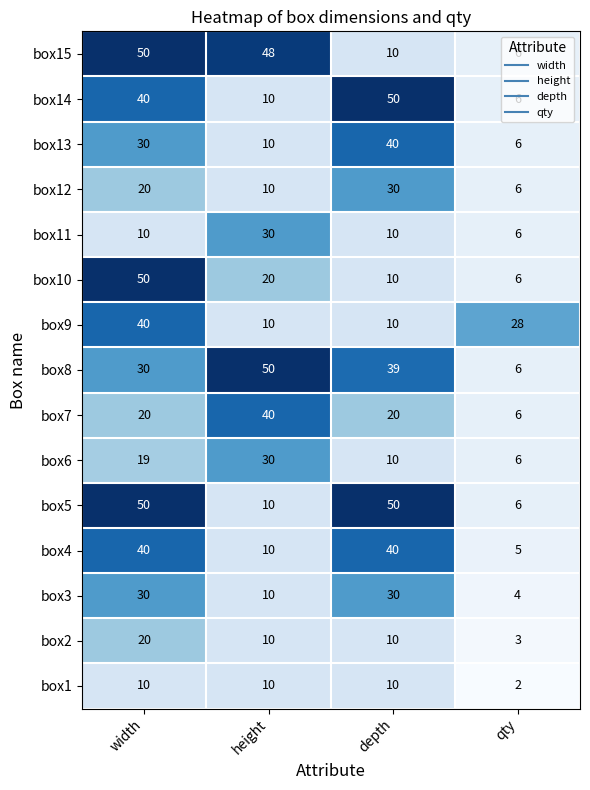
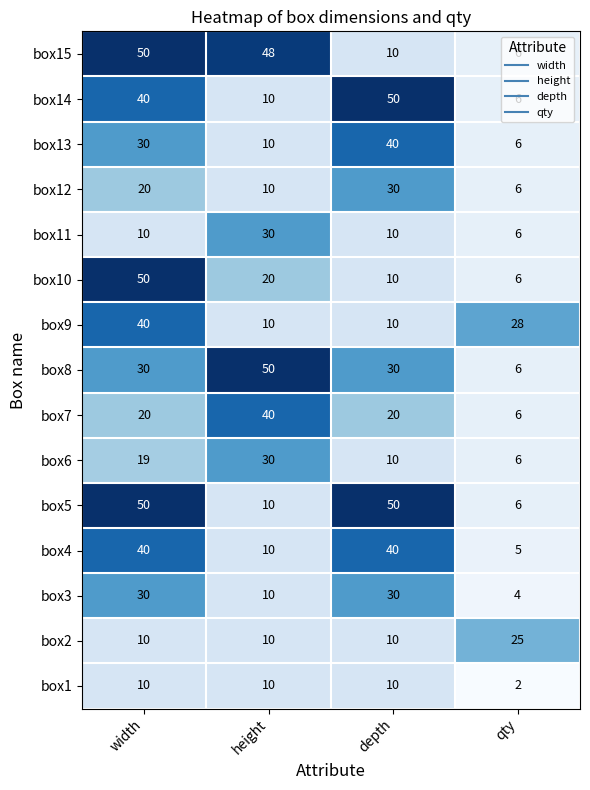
  {
    "box15": {
      "width": 50,
      "height": 48,
      "depth": 10
    },
    "box14": {
      "width": 40,
      "height": 10,
      "depth": 50
    },
    "box13": {
      "width": 30,
      "height": 10,
      "depth": 40,
      "qty": 6
    },
    "box12": {
      "width": 20,
      "height": 10,
      "depth": 30,
      "qty": 6
    },
    "box11": {
      "width": 10,
      "height": 30,
      "depth": 10,
      "qty": 6
    },
    "box10": {
      "width": 50,
      "height": 20,
      "depth": 10,
      "qty": 6
    },
    "box9": {
      "width": 40,
      "height": 10,
      "depth": 10,
      "qty": 28
    },
    "box8": {
      "width": 30,
      "height": 50,
-     "depth": 39,
+     "depth": 30,
      "qty": 6
    },
    "box7": {
      "width": 20,
      "height": 40,
      "depth": 20,
      "qty": 6
    },
    "box6": {
      "width": 19,
      "height": 30,
      "depth": 10,
      "qty": 6
    },
    "box5": {
      "width": 50,
      "height": 10,
      "depth": 50,
      "qty": 6
    },
    "box4": {
      "width": 40,
      "height": 10,
      "depth": 40,
      "qty": 5
    },
    "box3": {
      "width": 30,
      "height": 10,
      "depth": 30,
      "qty": 4
    },
    "box2": {
-     "width": 20,
+     "width": 10,
      "height": 10,
      "depth": 10,
-     "qty": 3
+     "qty": 25
    },
    "box1": {
      "width": 10,
      "height": 10,
      "depth": 10,
      "qty": 2
    }
  }
